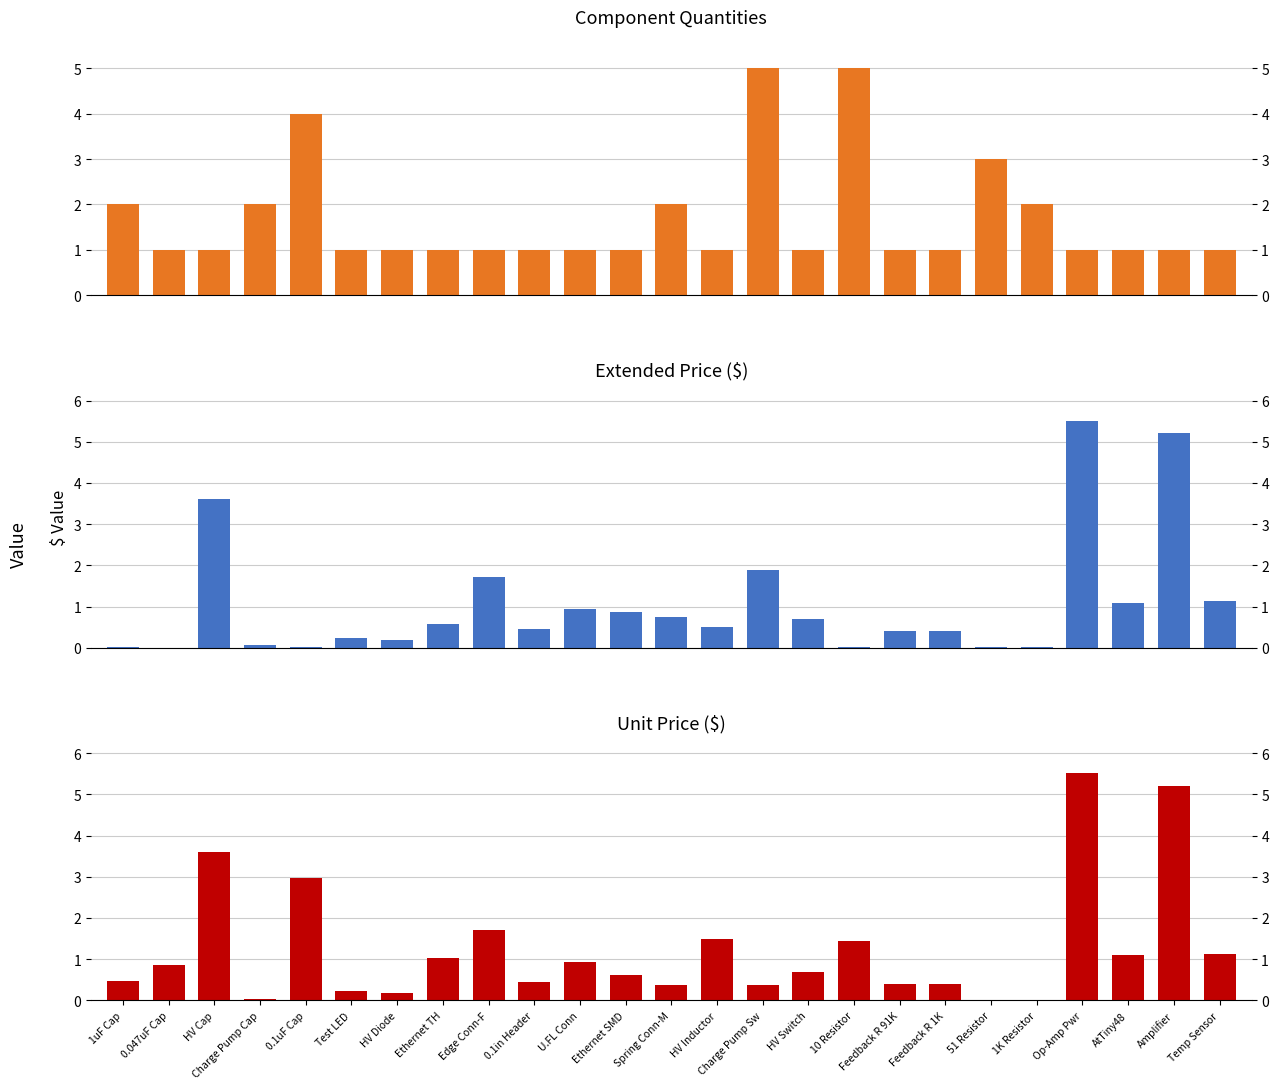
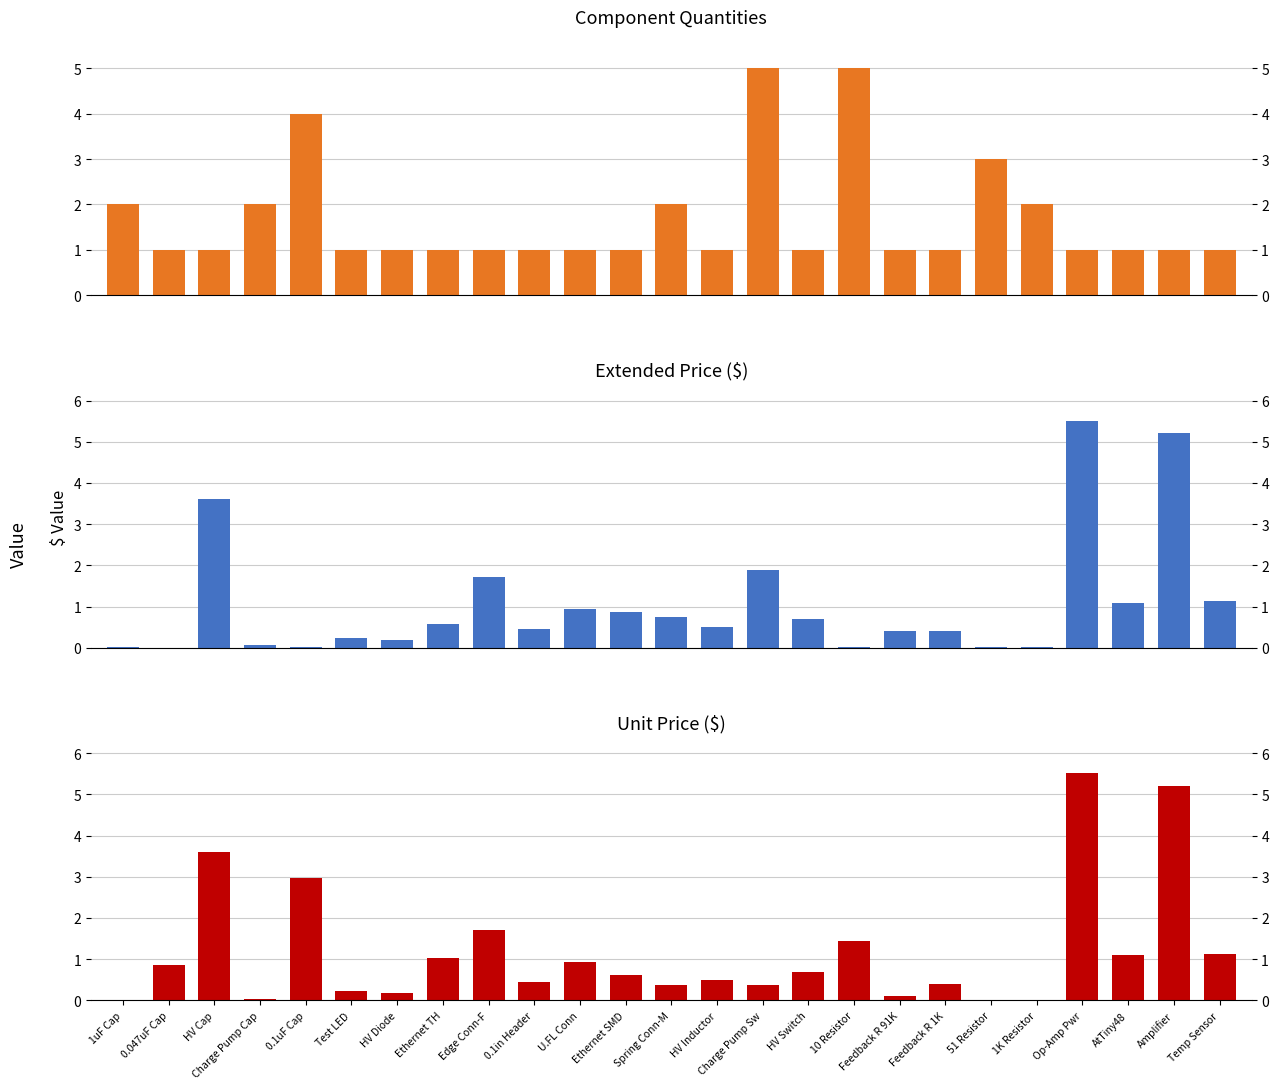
  {
    "Unit Price ($)": {
-     "1uF Cap": 0.5,
+     "1uF Cap": 0.0,
      "0.047uF Cap": 0.9,
      "HV Cap": 3.6,
      "0.1uF Cap": 3.0,
      "Test LED": 0.2,
      "HV Diode": 0.2,
      "Ethernet TH": 1.0,
      "Edge Conn-F": 1.7,
      "0.1in Header": 0.5,
      "U.FL Conn": 0.9,
      "Ethernet SMD": 0.6,
      "Spring Conn-M": 0.4,
-     "HV Inductor": 1.5,
+     "HV Inductor": 0.5,
      "Charge Pump Sw": 0.4,
      "HV Switch": 0.7,
      "10 Resistor": 1.4,
-     "Feedback R 91K": 0.4,
+     "Feedback R 91K": 0.1,
      "Feedback R 1K": 0.4,
      "Op-Amp Pwr": 5.5,
      "AtTiny48": 1.1,
      "Amplifier": 5.2,
      "Temp Sensor": 1.1
    }
  }
